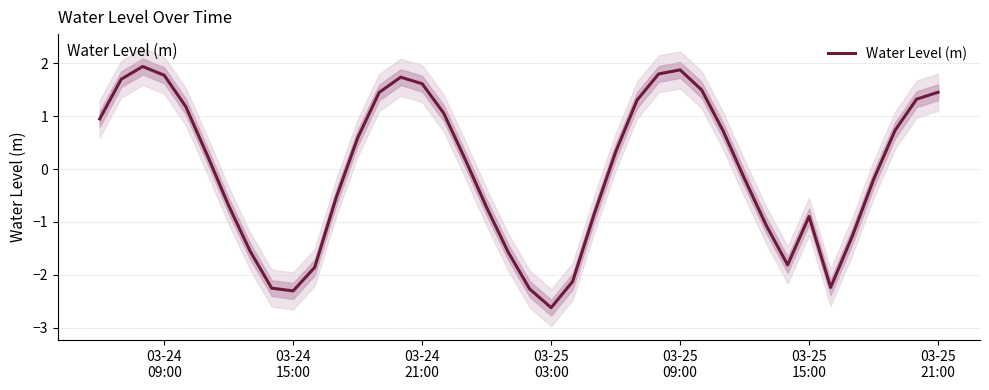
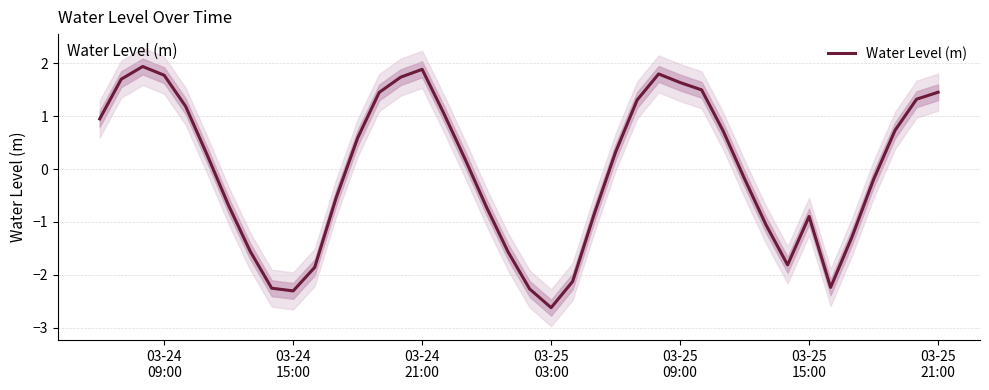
  {
    "Water Level (m)": {
      "03-24 09:00": 1.8,
      "03-24 15:00": -2.3,
-     "03-24 21:00": 1.6,
+     "03-24 21:00": 1.9,
      "03-25 03:00": -2.6,
-     "03-25 09:00": 1.9,
+     "03-25 09:00": 1.6,
      "03-25 15:00": -0.9,
      "03-25 21:00": 1.5
    }
  }
